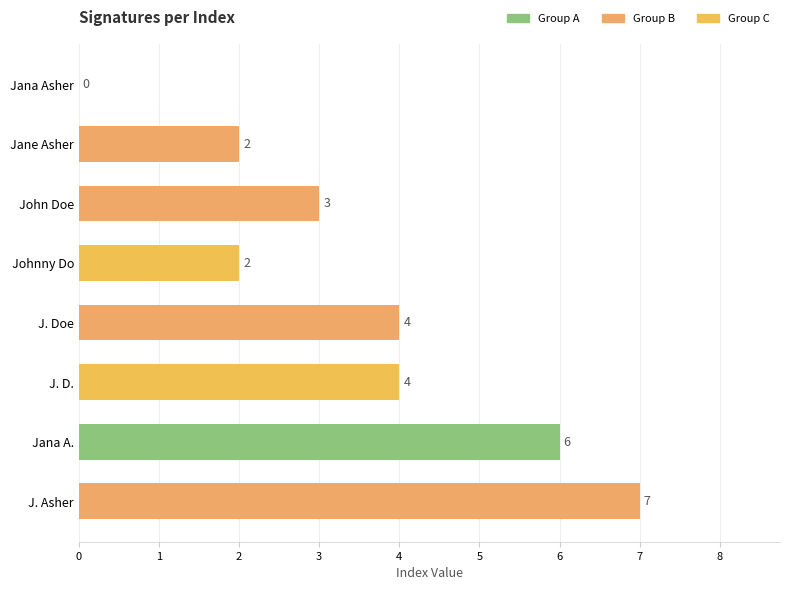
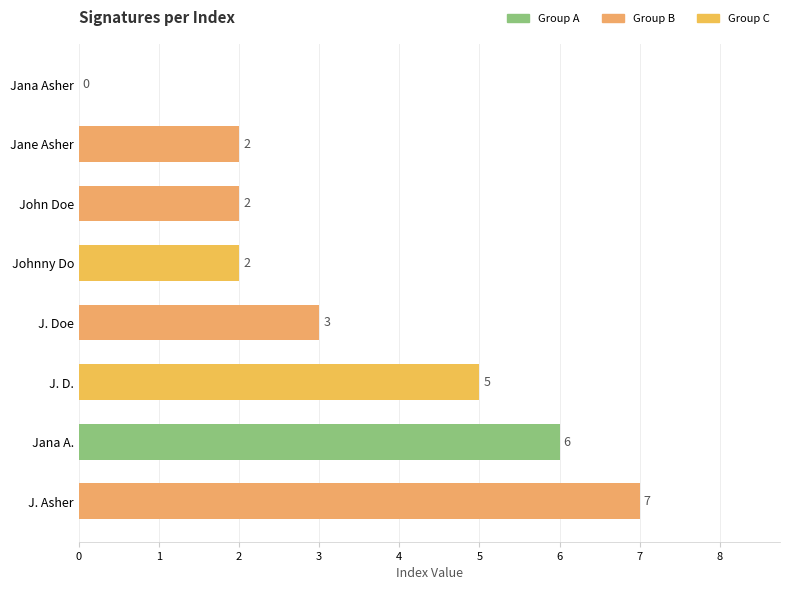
  {
    "Jana Asher": 0,
    "Jane Asher": 2,
-   "John Doe": 3,
+   "John Doe": 2,
    "Johnny Do": 2,
-   "J. Doe": 4,
-   "J. D.": 4,
+   "J. Doe": 3,
+   "J. D.": 5,
    "Jana A.": 6,
    "J. Asher": 7
  }
